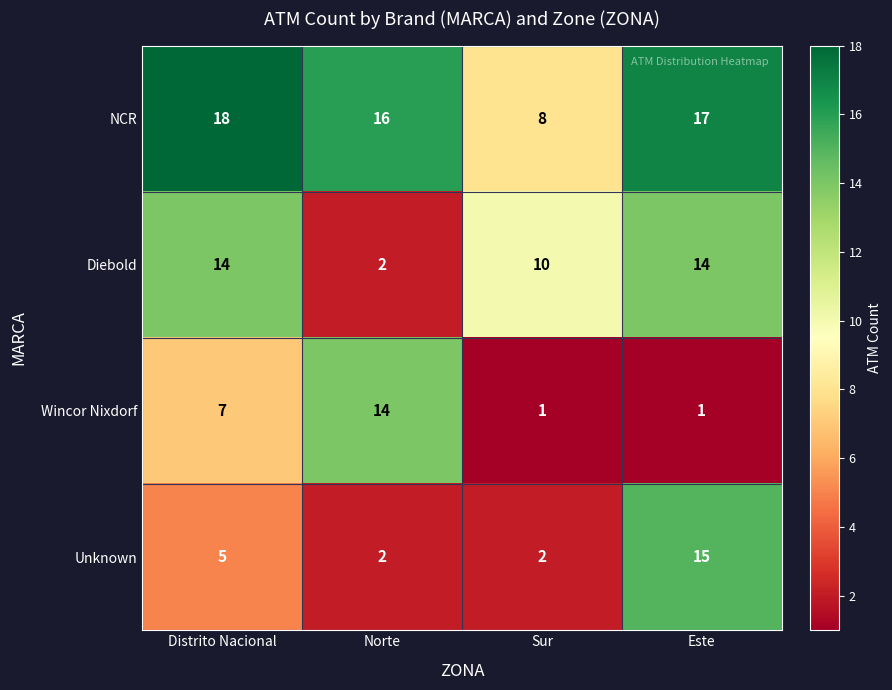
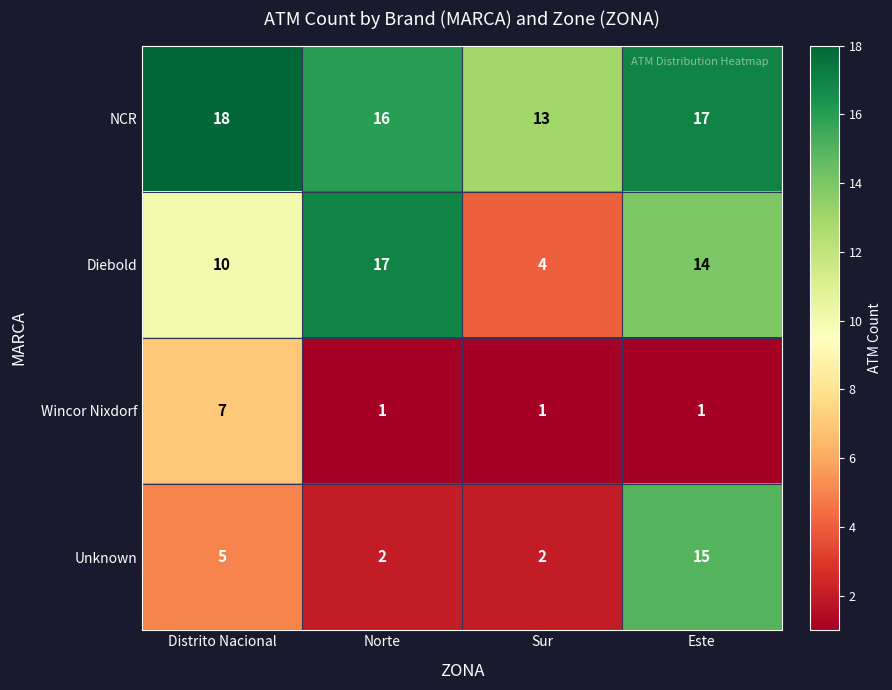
  {
    "NCR": {
      "Distrito Nacional": 18,
      "Norte": 16,
-     "Sur": 8
+     "Sur": 13
    },
    "Diebold": {
-     "Distrito Nacional": 14,
-     "Norte": 2,
-     "Sur": 10,
+     "Distrito Nacional": 10,
+     "Norte": 17,
+     "Sur": 4,
      "Este": 14
    },
    "Wincor Nixdorf": {
      "Distrito Nacional": 7,
-     "Norte": 14,
+     "Norte": 1,
      "Sur": 1,
      "Este": 1
    },
    "Unknown": {
      "Distrito Nacional": 5,
      "Norte": 2,
      "Sur": 2,
      "Este": 15
    }
  }
